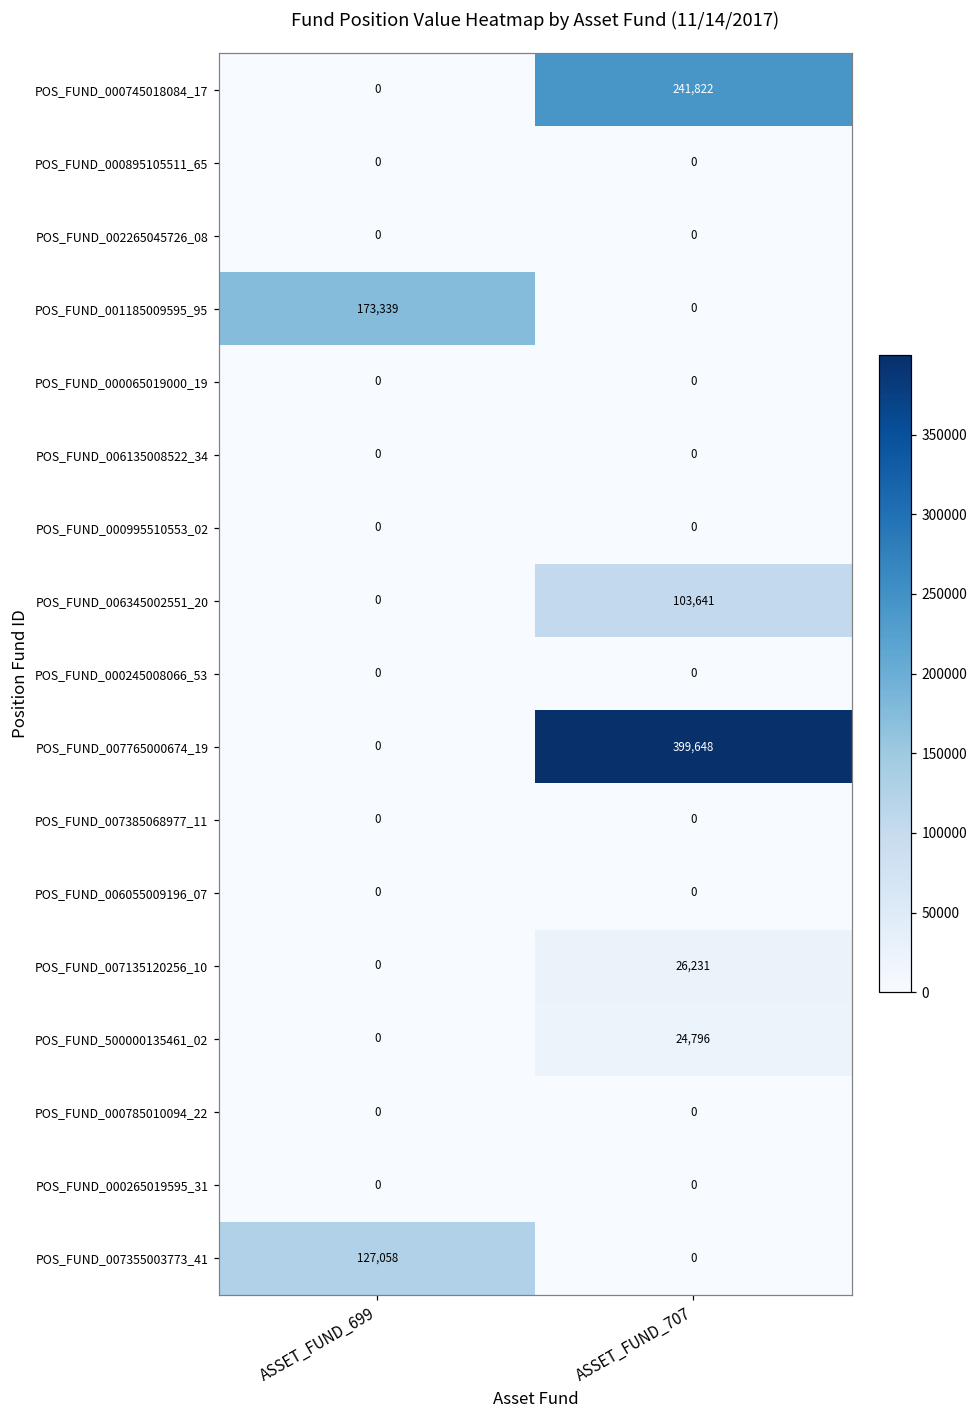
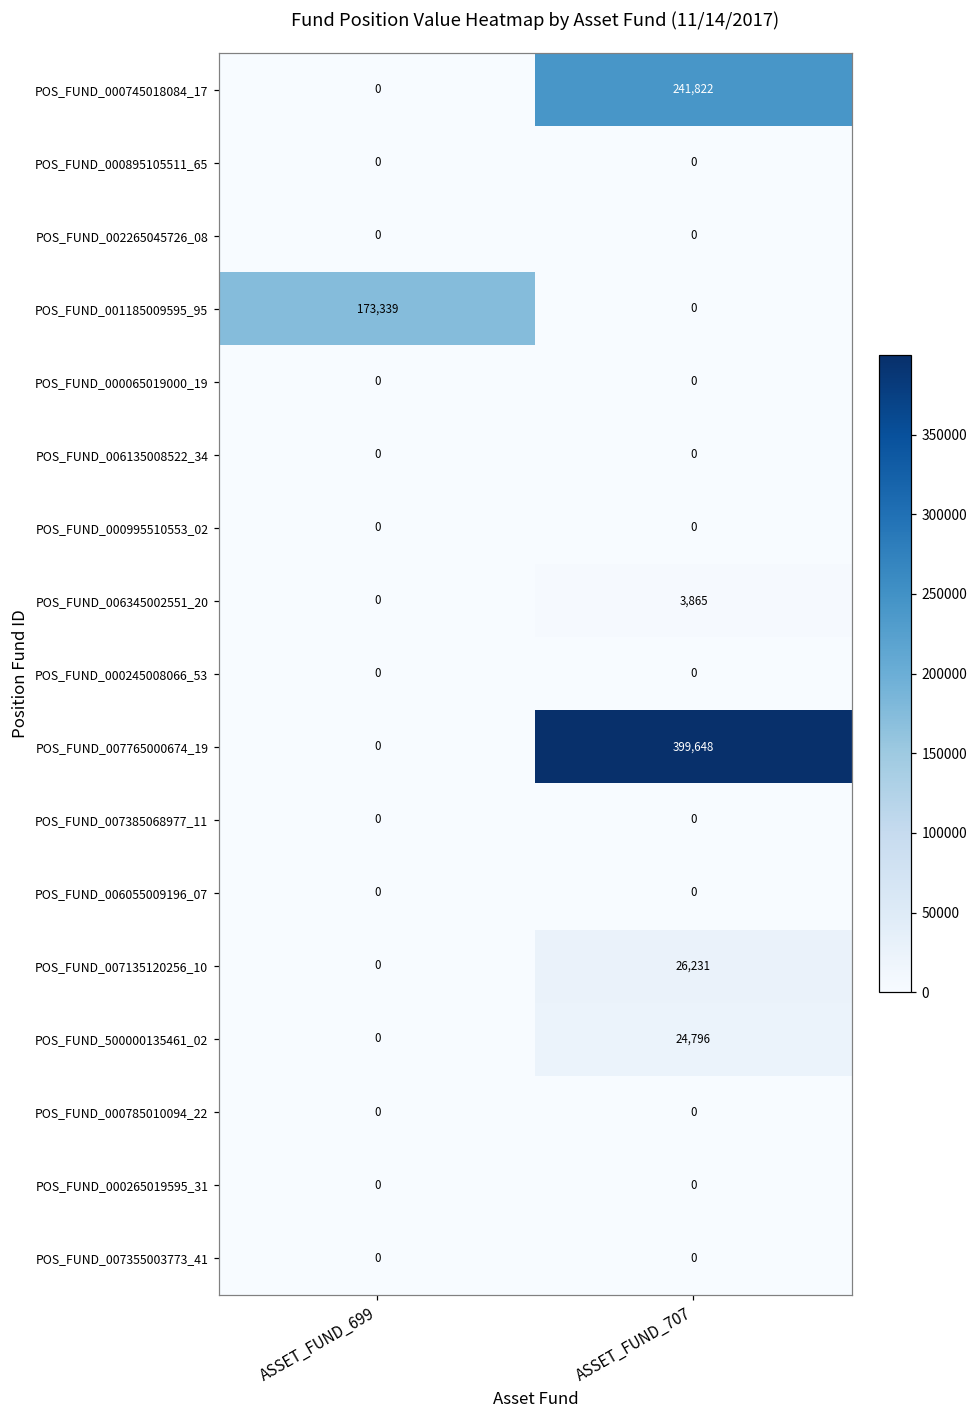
  {
    "POS_FUND_000745018084_17": {
      "ASSET_FUND_699": "0",
      "ASSET_FUND_707": "241,822"
    },
    "POS_FUND_000895105511_65": {
      "ASSET_FUND_699": "0",
      "ASSET_FUND_707": "0"
    },
    "POS_FUND_002265045726_08": {
      "ASSET_FUND_699": "0",
      "ASSET_FUND_707": "0"
    },
    "POS_FUND_001185009595_95": {
      "ASSET_FUND_699": "173,339",
      "ASSET_FUND_707": "0"
    },
    "POS_FUND_000065019000_19": {
      "ASSET_FUND_699": "0",
      "ASSET_FUND_707": "0"
    },
    "POS_FUND_006135008522_34": {
      "ASSET_FUND_699": "0",
      "ASSET_FUND_707": "0"
    },
    "POS_FUND_000995510553_02": {
      "ASSET_FUND_699": "0",
      "ASSET_FUND_707": "0"
    },
    "POS_FUND_006345002551_20": {
      "ASSET_FUND_699": "0",
-     "ASSET_FUND_707": "103,641"
+     "ASSET_FUND_707": "3,865"
    },
    "POS_FUND_000245008066_53": {
      "ASSET_FUND_699": "0",
      "ASSET_FUND_707": "0"
    },
    "POS_FUND_007765000674_19": {
      "ASSET_FUND_699": "0",
      "ASSET_FUND_707": "399,648"
    },
    "POS_FUND_007385068977_11": {
      "ASSET_FUND_699": "0",
      "ASSET_FUND_707": "0"
    },
    "POS_FUND_006055009196_07": {
      "ASSET_FUND_699": "0",
      "ASSET_FUND_707": "0"
    },
    "POS_FUND_007135120256_10": {
      "ASSET_FUND_699": "0",
      "ASSET_FUND_707": "26,231"
    },
    "POS_FUND_500000135461_02": {
      "ASSET_FUND_699": "0",
      "ASSET_FUND_707": "24,796"
    },
    "POS_FUND_000785010094_22": {
      "ASSET_FUND_699": "0",
      "ASSET_FUND_707": "0"
    },
    "POS_FUND_000265019595_31": {
      "ASSET_FUND_699": "0",
      "ASSET_FUND_707": "0"
    },
    "POS_FUND_007355003773_41": {
-     "ASSET_FUND_699": "127,058",
+     "ASSET_FUND_699": "0",
      "ASSET_FUND_707": "0"
    }
  }
